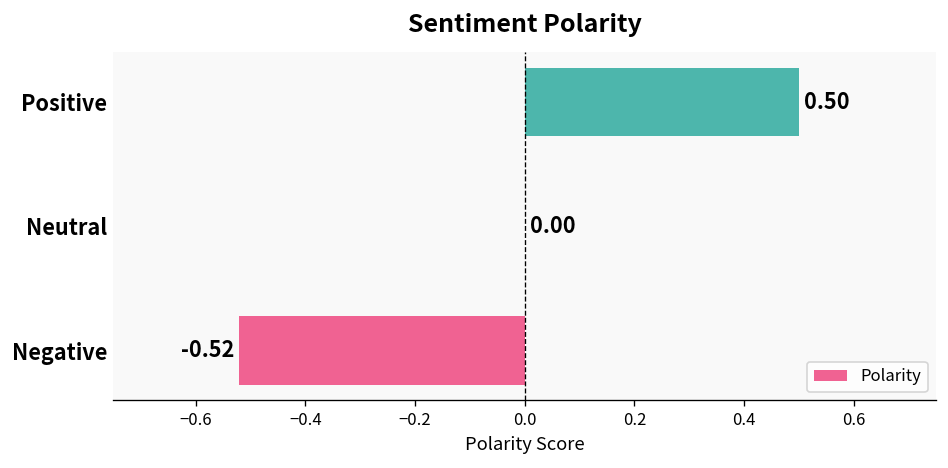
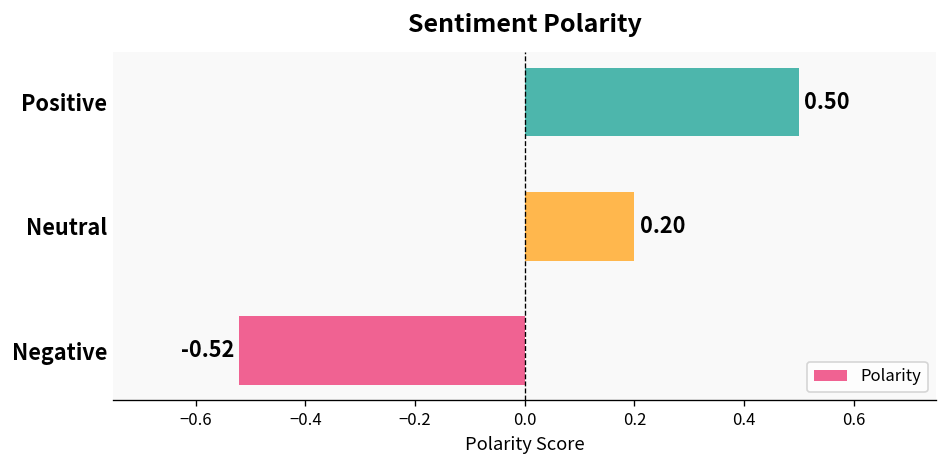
  {
    "Positive": 0.50,
-   "Neutral": 0.00,
+   "Neutral": 0.20,
    "Negative": -0.52
  }
